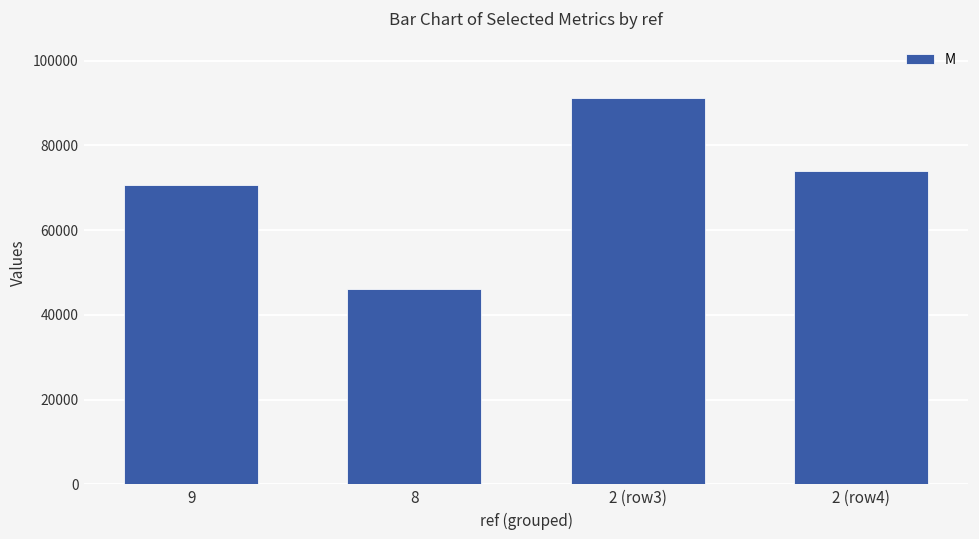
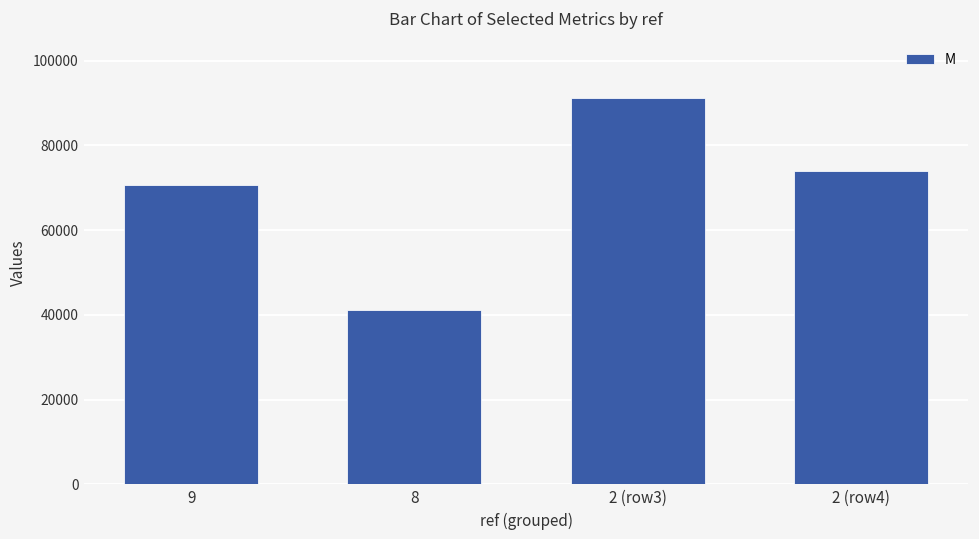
  {
    "9": 71000,
-   "8": 46000,
+   "8": 41000,
    "2 (row3)": 91000,
    "2 (row4)": 74000
  }
